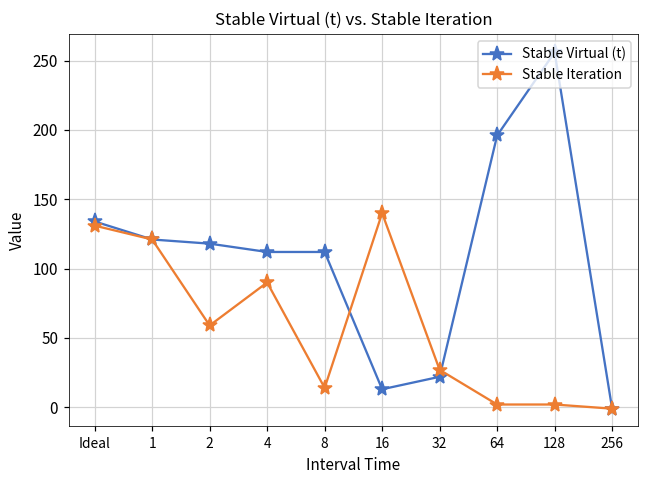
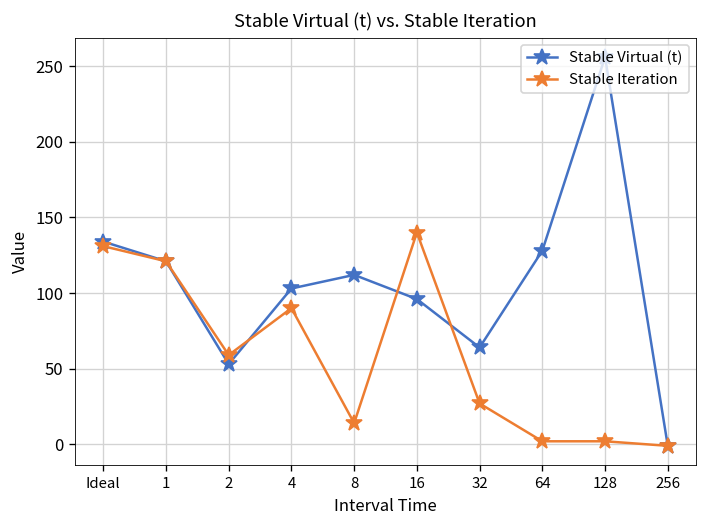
  {
    "Stable Virtual (t)": {
      "Ideal": 134,
-     "2": 118,
-     "4": 112,
+     "2": 53,
+     "4": 103,
      "8": 112,
-     "16": 13,
-     "32": 22,
-     "64": 196
+     "16": 96,
+     "32": 64,
+     "64": 128
    },
    "Stable Iteration": {
      "Ideal": 131,
      "2": 59,
      "4": 90,
      "8": 14,
      "16": 140,
      "32": 27,
      "64": 2,
      "128": 2
    }
  }
